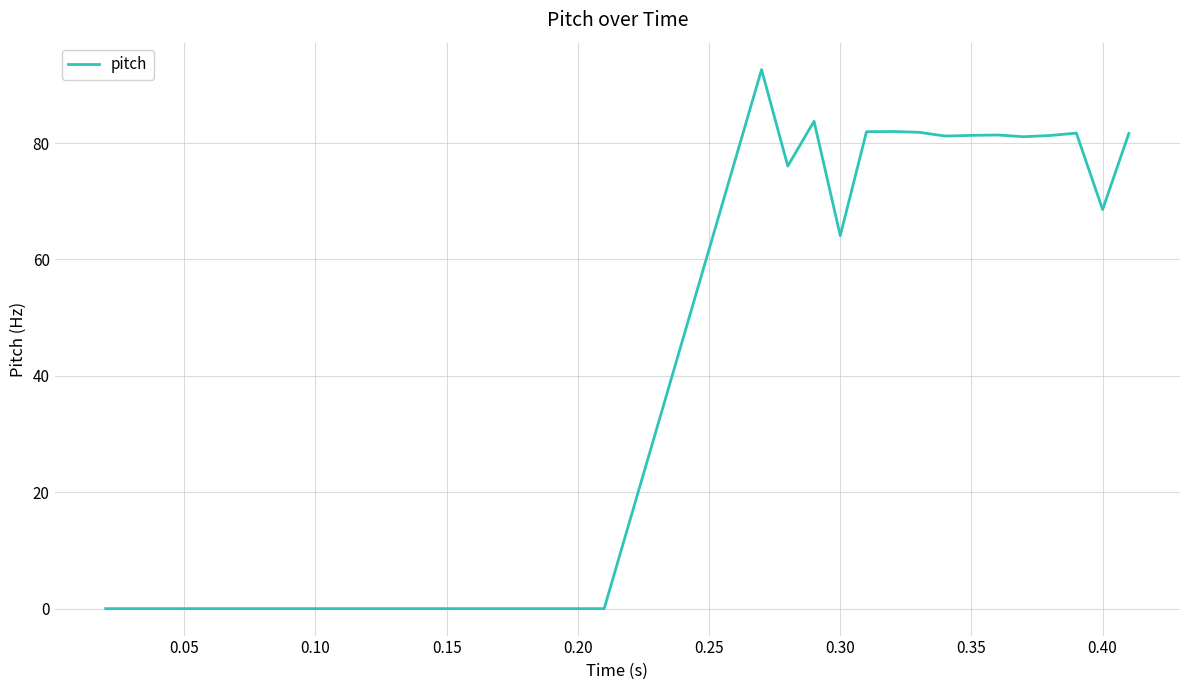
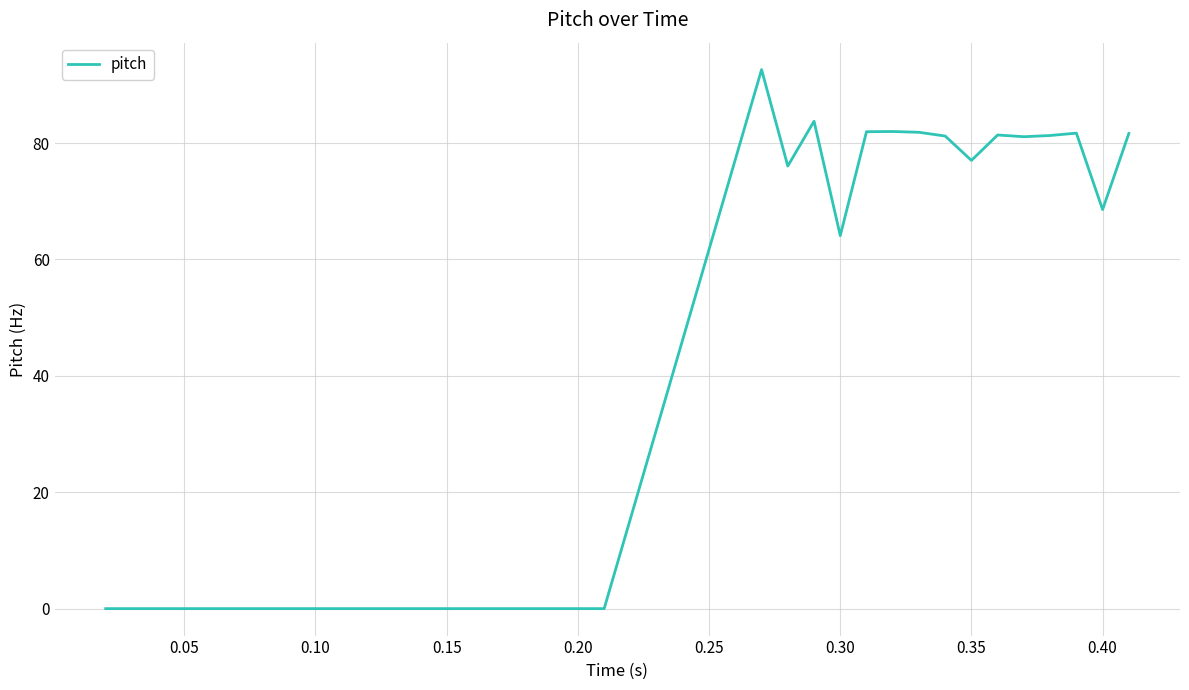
  {
    "0.05": 0,
    "0.10": 0,
    "0.15": 0,
    "0.20": 0,
    "0.30": 64,
-   "0.35": 81,
+   "0.35": 77,
    "0.40": 69
  }
